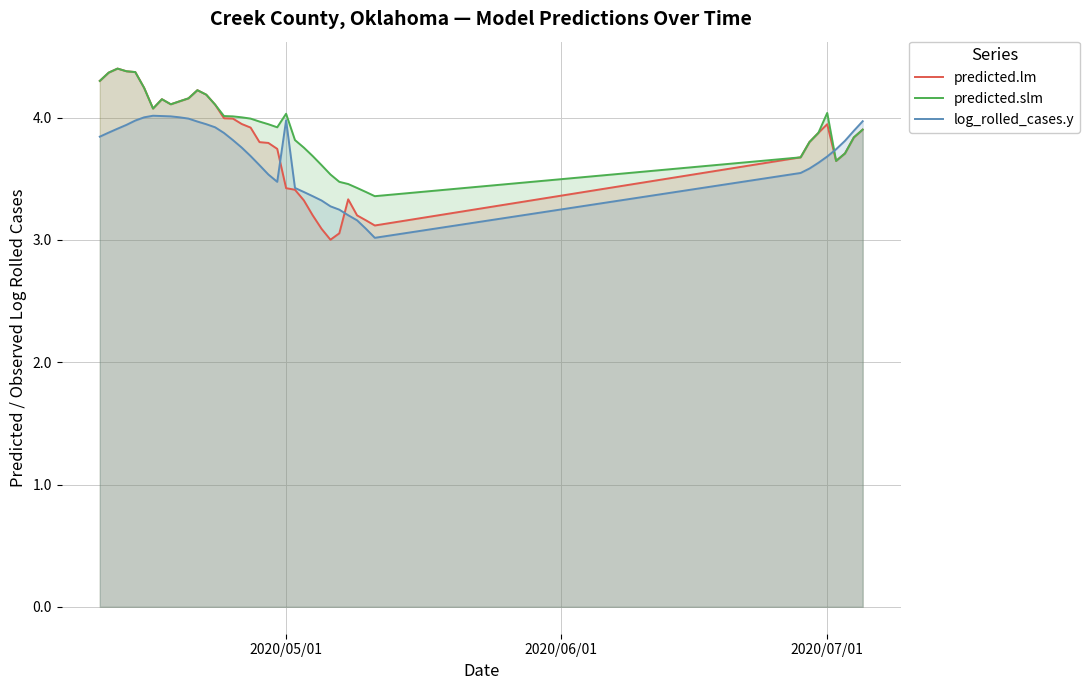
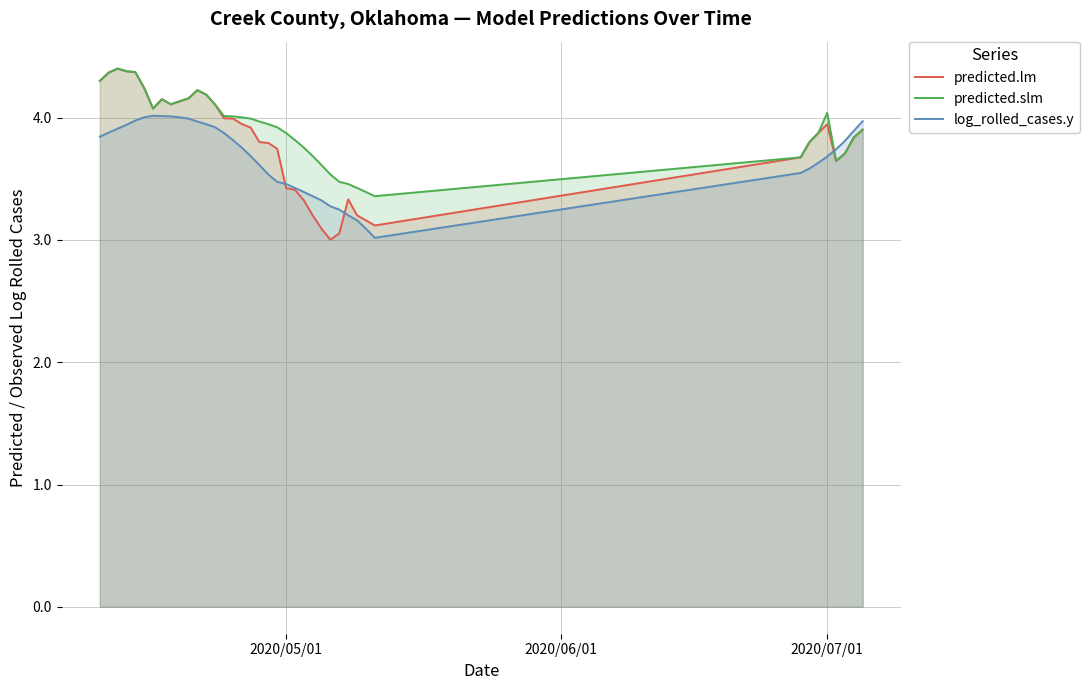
  {
    "predicted.lm": {
      "2020/05/01": 3.42,
      "2020/07/01": 3.95
    },
    "predicted.slm": {
-     "2020/05/01": 4.03,
+     "2020/05/01": 3.87,
      "2020/07/01": 4.04
    },
    "log_rolled_cases.y": {
-     "2020/05/01": 3.98,
+     "2020/05/01": 3.46,
      "2020/07/01": 3.68
    }
  }
